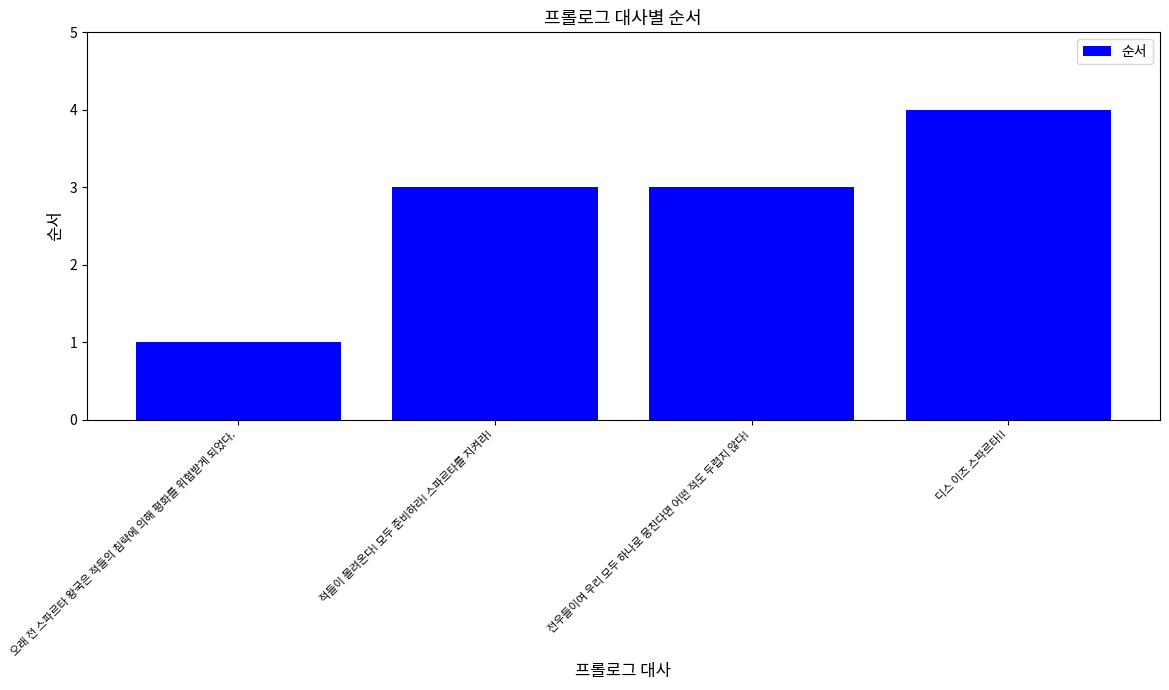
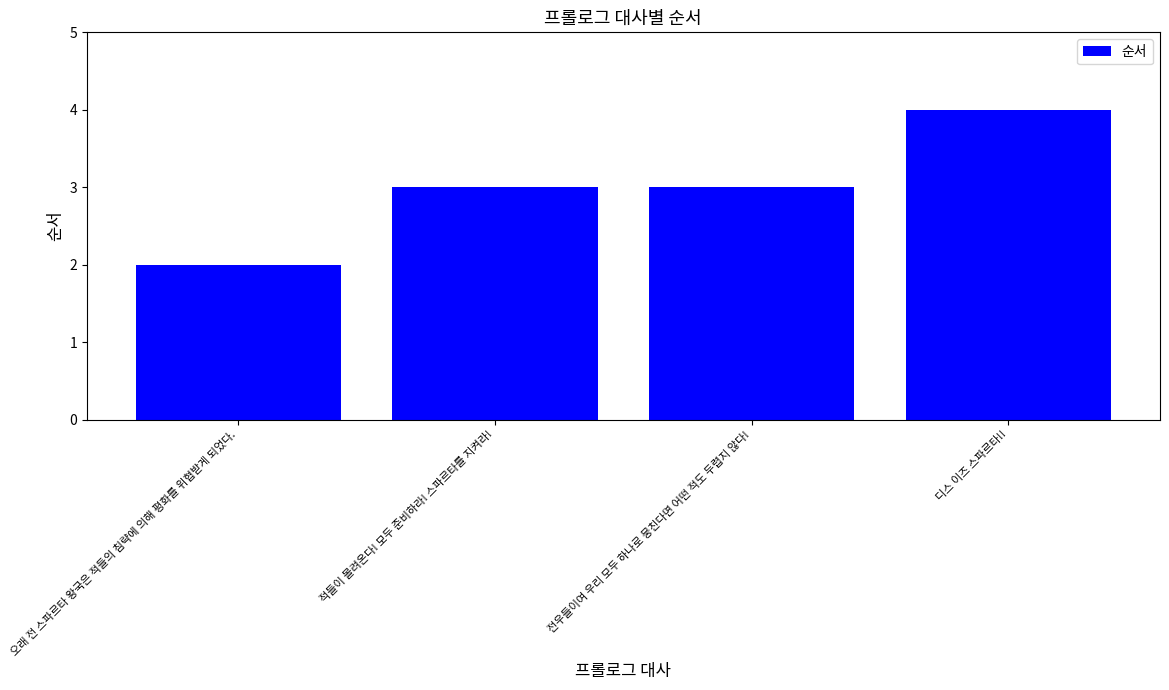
  {
-   "오래 전 스파르타 왕국은 적들의 침략에 의해 평화를 위협받게 되었다.": 1,
+   "오래 전 스파르타 왕국은 적들의 침략에 의해 평화를 위협받게 되었다.": 2,
    "적들이 몰려온다! 모두 준비하라! 스파르타를 지켜라!": 3,
    "전우들이여 우리 모두 하나로 뭉친다면 어떤 적도 두렵지 않다!": 3,
    "디스 이즈 스파르타!!": 4
  }
